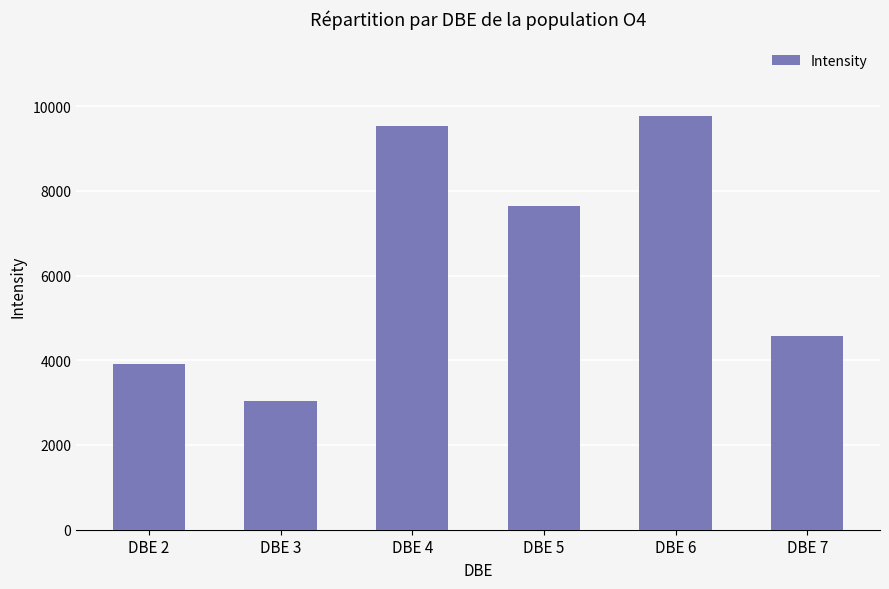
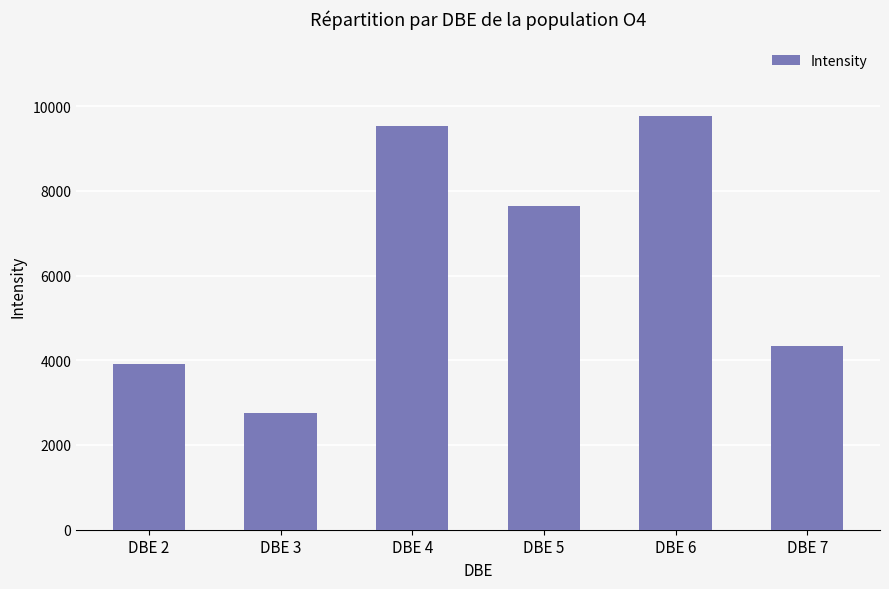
  {
    "DBE 2": 3900,
-   "DBE 3": 3000,
+   "DBE 3": 2800,
    "DBE 4": 9500,
    "DBE 5": 7600,
    "DBE 6": 9800,
-   "DBE 7": 4600
+   "DBE 7": 4300
  }
